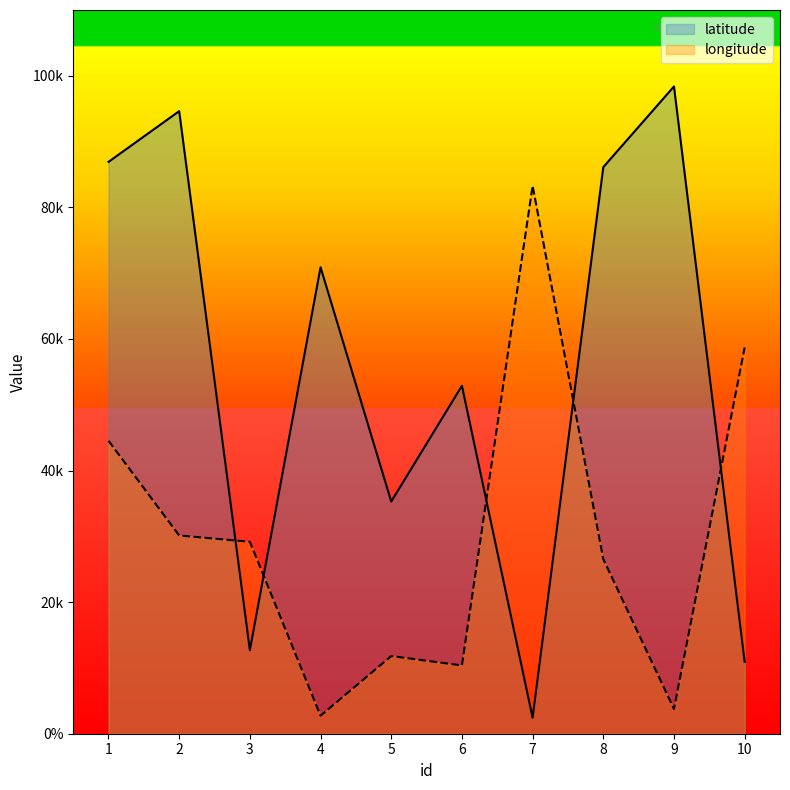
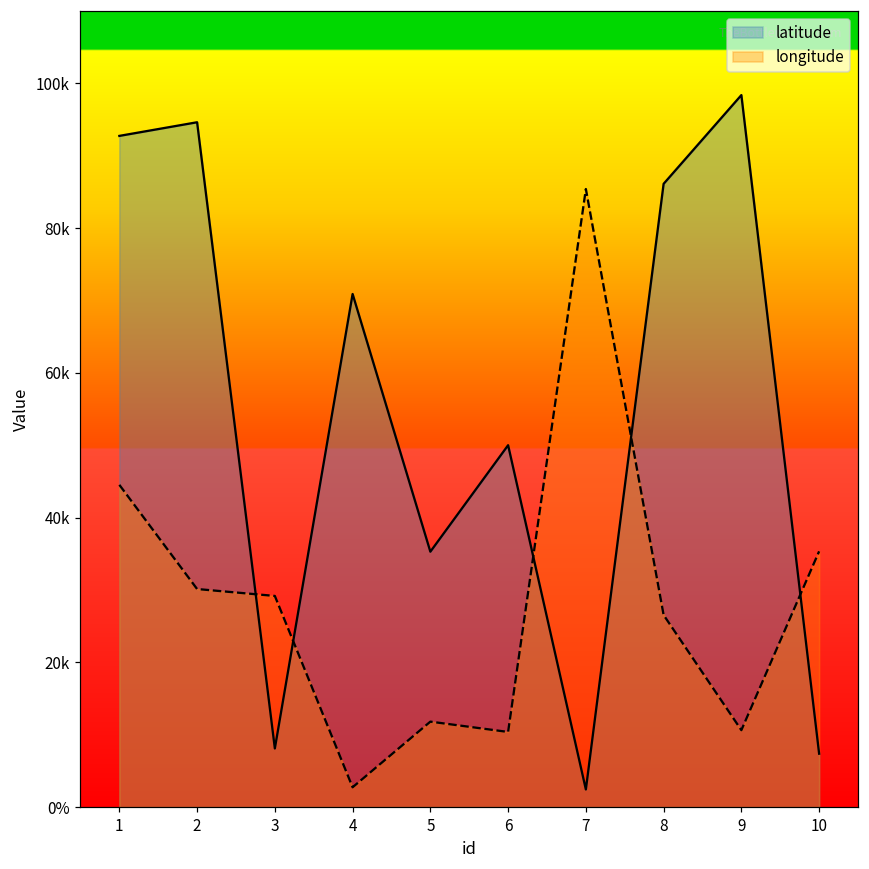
  {
    "latitude": {
-     "1": 87000,
+     "1": 93000,
      "2": 95000,
-     "3": 13000,
+     "3": 8000,
      "4": 71000,
      "5": 35000,
-     "6": 53000,
+     "6": 50000,
      "7": 2000,
      "8": 86000,
      "9": 98000,
-     "10": 11000
+     "10": 7000
    },
    "longitude": {
      "1": 45000,
      "2": 30000,
      "3": 29000,
      "4": 3000,
      "5": 12000,
      "6": 10000,
-     "7": 83000,
+     "7": 85000,
      "8": 27000,
-     "9": 4000,
-     "10": 59000
+     "9": 11000,
+     "10": 35000
    }
  }
